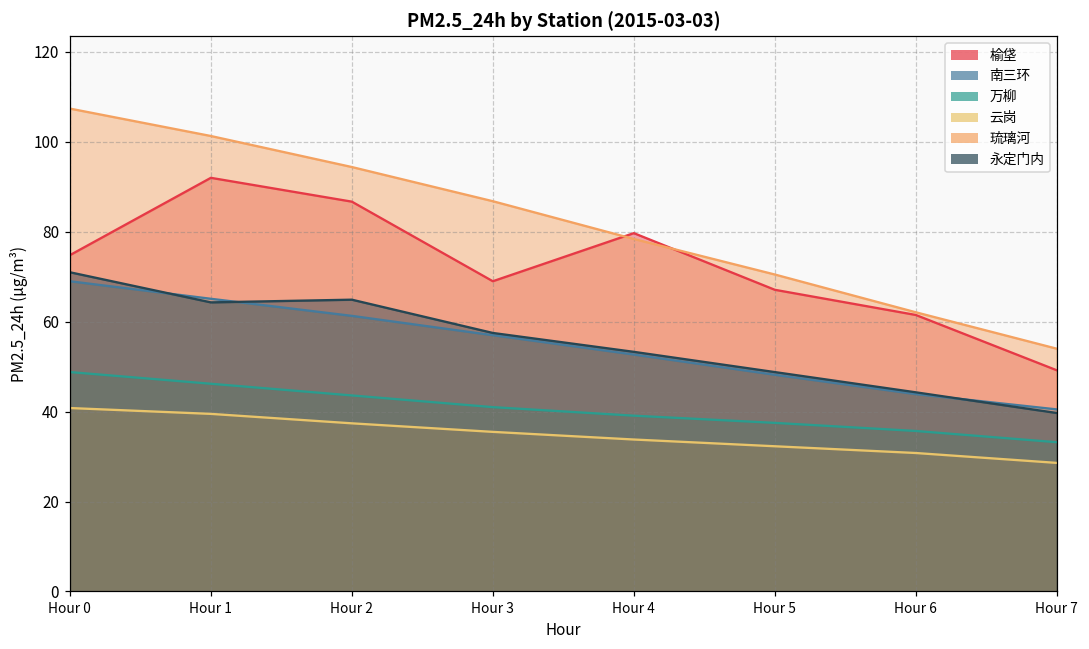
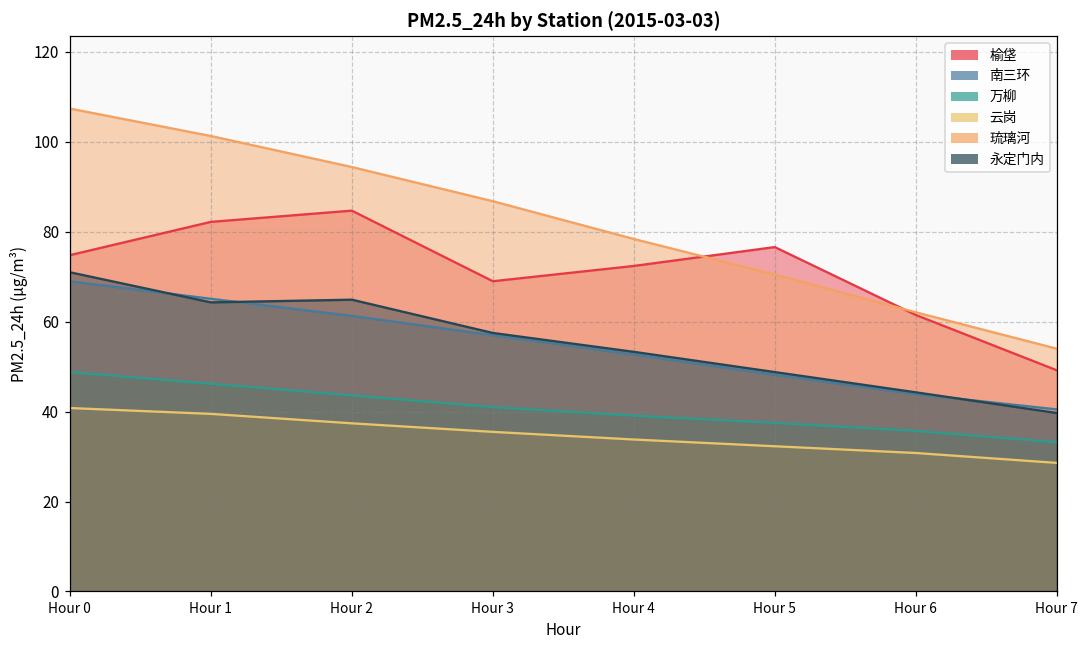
  {
    "榆垡": {
      "Hour 0": 75,
-     "Hour 1": 92,
-     "Hour 2": 87,
+     "Hour 1": 82,
+     "Hour 2": 85,
      "Hour 3": 69,
-     "Hour 4": 80,
-     "Hour 5": 67,
+     "Hour 4": 72,
+     "Hour 5": 77,
      "Hour 7": 49
    },
    "永定门内": {
      "Hour 0": 71,
      "Hour 1": 64,
      "Hour 2": 65,
      "Hour 7": 40
    }
  }
